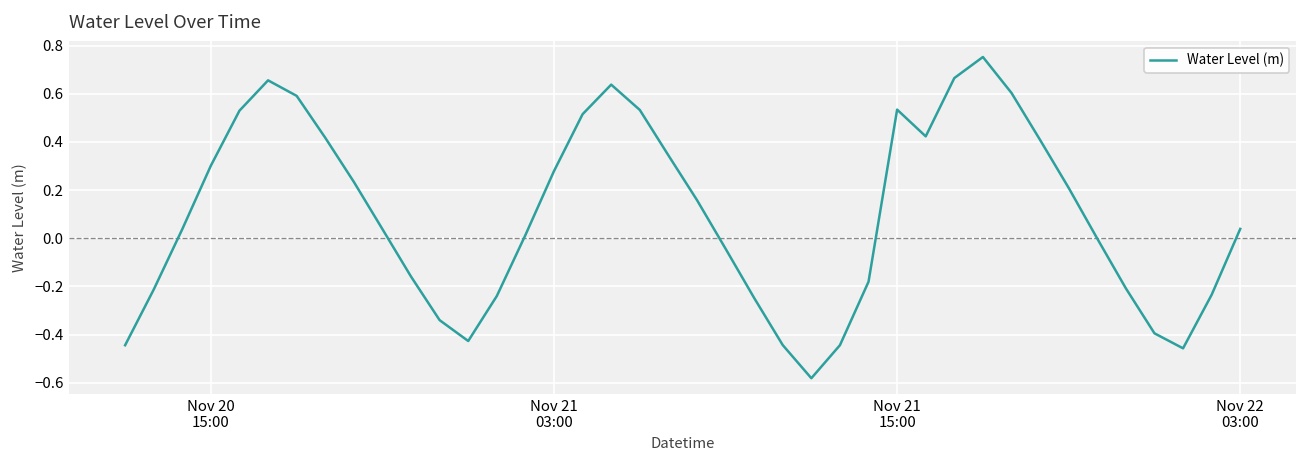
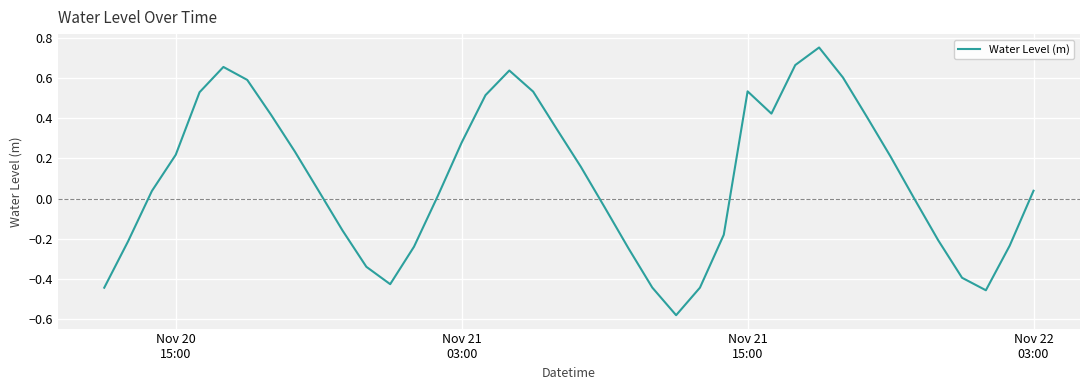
  {
-   "Nov 20 15:00": 0.30,
+   "Nov 20 15:00": 0.22,
    "Nov 21 03:00": 0.28,
    "Nov 21 15:00": 0.53,
    "Nov 22 03:00": 0.04
  }
